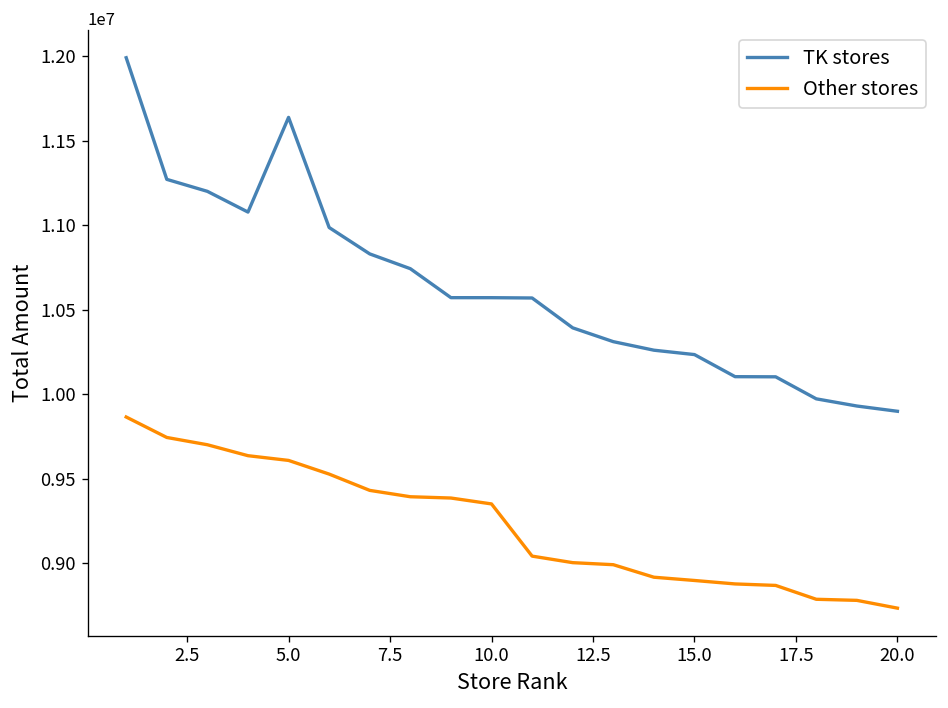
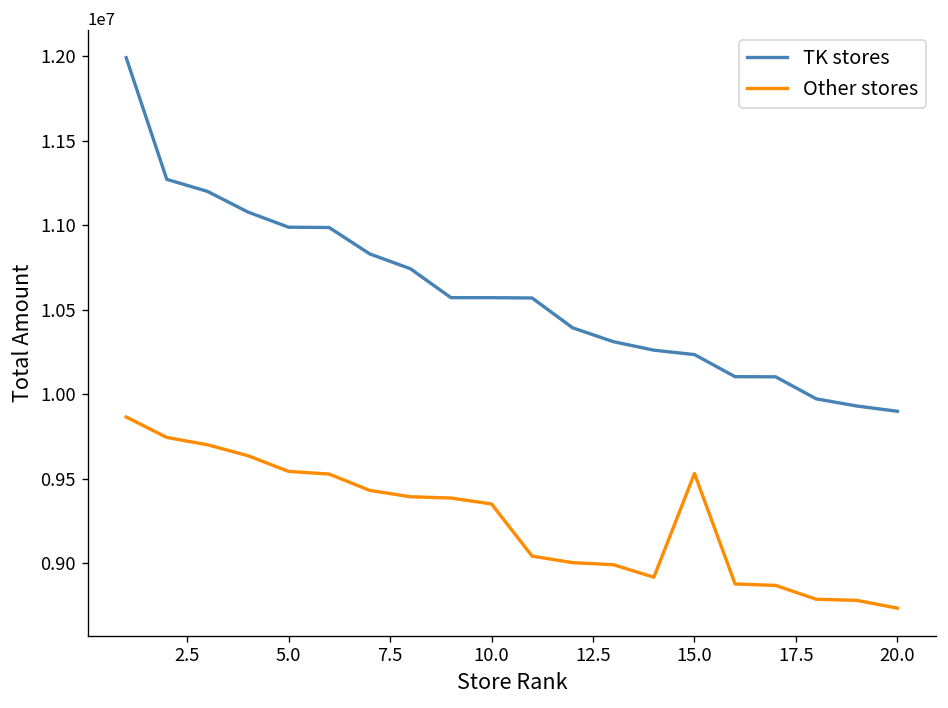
  {
    "TK stores": {
-     "5.0": 11640000,
+     "5.0": 10990000,
      "10.0": 10570000,
      "15.0": 10240000,
      "20.0": 9900000
    },
    "Other stores": {
-     "5.0": 9610000,
+     "5.0": 9540000,
      "10.0": 9350000,
-     "15.0": 8900000,
+     "15.0": 9530000,
      "20.0": 8740000
    }
  }
